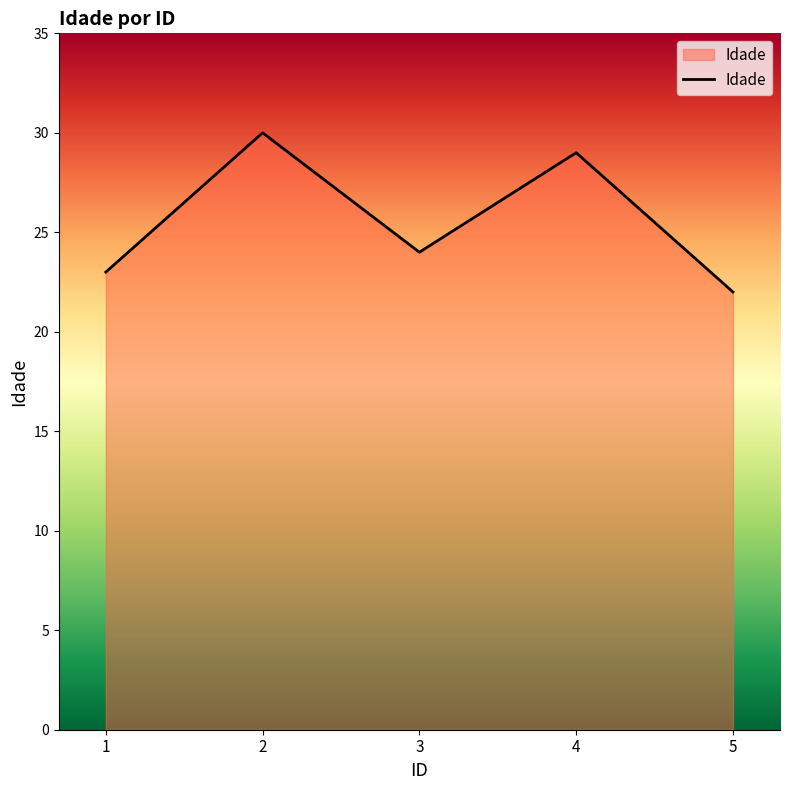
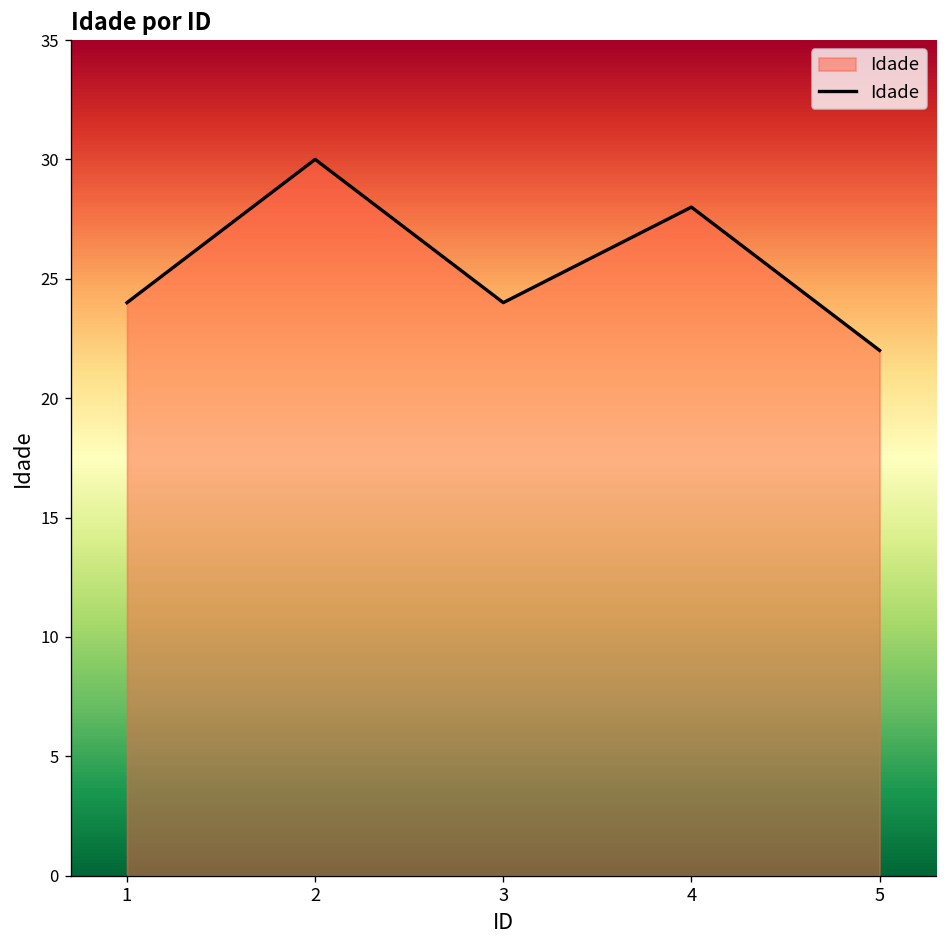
  {
-   "1": 23,
+   "1": 24,
    "2": 30,
    "3": 24,
-   "4": 29,
+   "4": 28,
    "5": 22
  }
